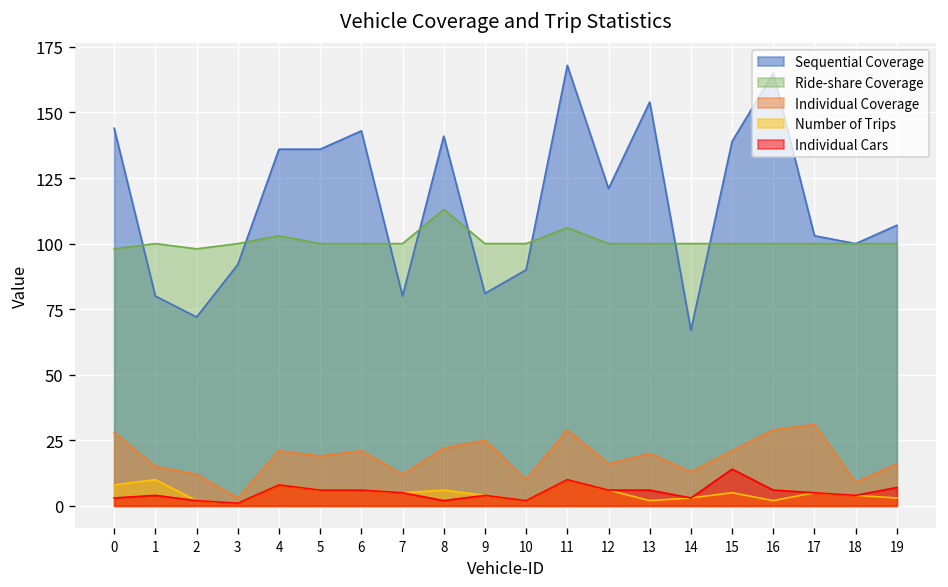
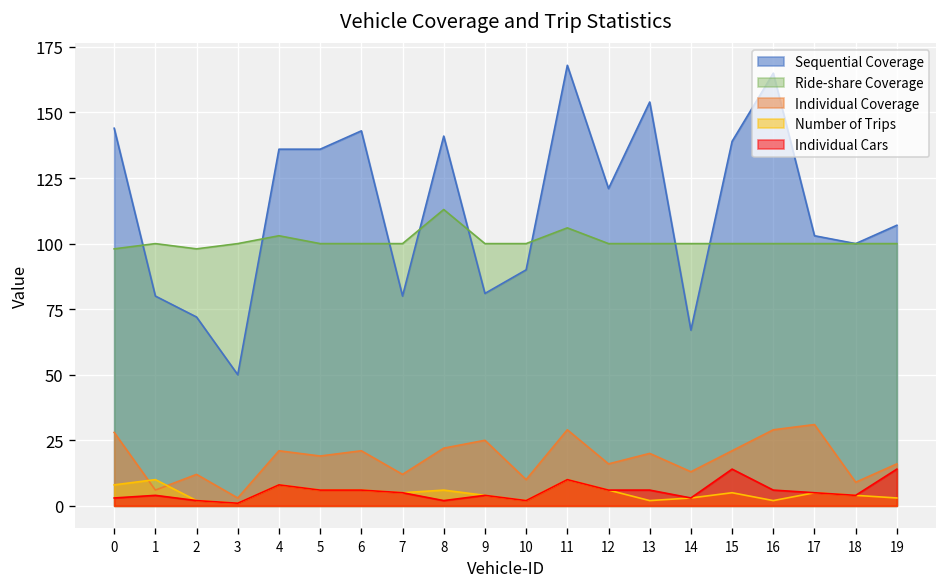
  {
    "Sequential Coverage": {
      "0": 144,
      "1": 80,
      "2": 72,
-     "3": 92,
+     "3": 50,
      "4": 136,
      "5": 136,
      "6": 143,
      "7": 80,
      "8": 141,
      "9": 81,
      "10": 90,
      "11": 168,
      "12": 121,
      "13": 154,
      "14": 67,
      "15": 139,
      "17": 103,
      "19": 107
    },
    "Ride-share Coverage": {
      "0": 98,
      "1": 100,
      "2": 98,
      "3": 100,
      "4": 103,
      "5": 100,
      "6": 100,
      "7": 100,
      "8": 113,
      "9": 100,
      "10": 100,
      "11": 106,
      "12": 100,
      "13": 100,
      "14": 100,
      "15": 100,
      "16": 100,
      "17": 100,
      "19": 100
    },
    "Individual Coverage": {
      "0": 28,
-     "1": 15,
+     "1": 6,
      "2": 12,
      "3": 3,
      "4": 21,
      "5": 19,
      "6": 21,
      "7": 12,
      "8": 22,
      "9": 25,
      "10": 10,
      "11": 29,
      "12": 16,
      "13": 20,
      "14": 13,
      "15": 21,
      "16": 29,
      "17": 31,
      "18": 9,
      "19": 16
    },
    "Number of Trips": {
      "0": 8,
      "1": 10,
      "8": 6,
      "13": 2,
      "15": 5,
      "16": 2,
      "19": 3
    },
    "Individual Cars": {
      "0": 3,
      "1": 4,
      "8": 2,
      "13": 6,
      "15": 14,
      "16": 6,
-     "19": 7
+     "19": 14
    }
  }
